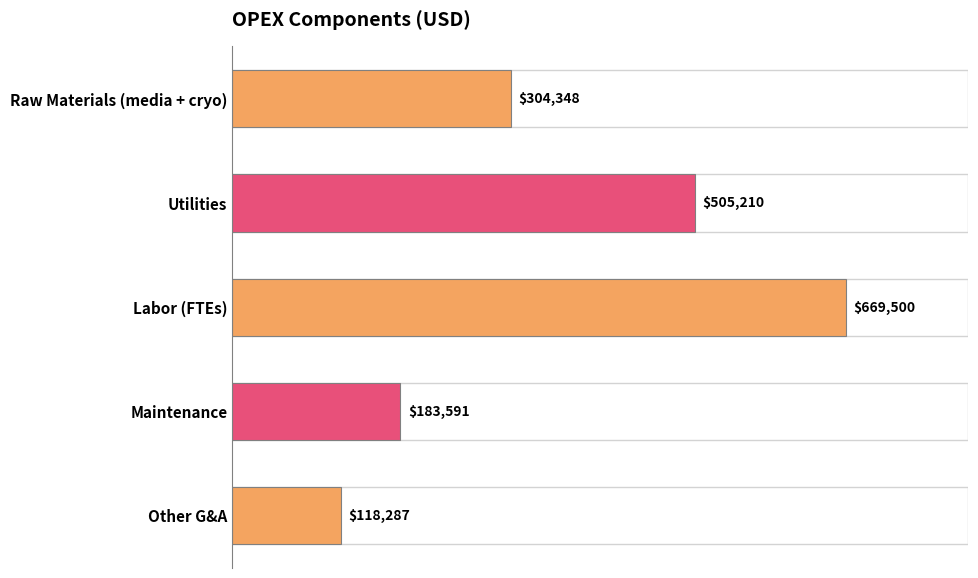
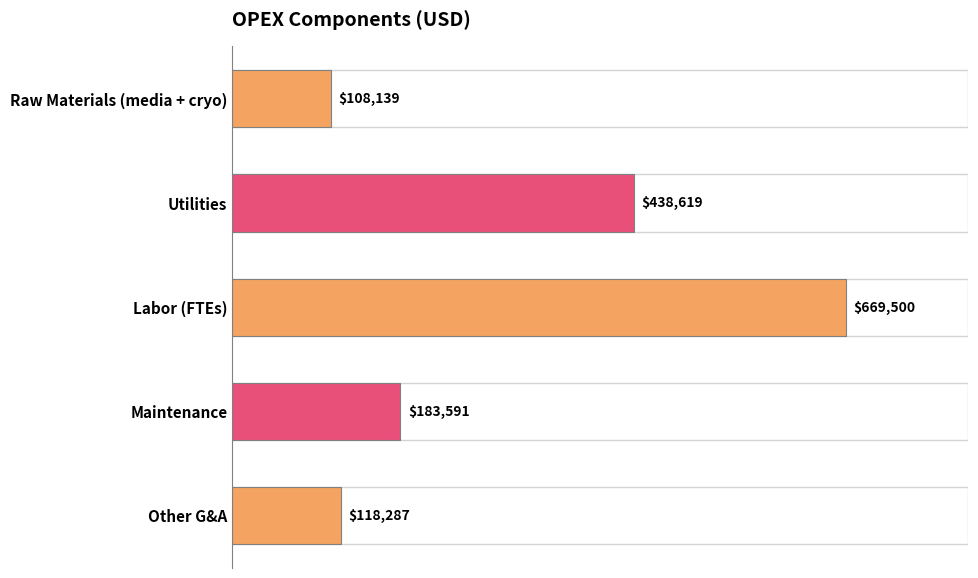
  {
-   "Raw Materials (media + cryo)": "$304,348",
-   "Utilities": "$505,210",
+   "Raw Materials (media + cryo)": "$108,139",
+   "Utilities": "$438,619",
    "Labor (FTEs)": "$669,500",
    "Maintenance": "$183,591",
    "Other G&A": "$118,287"
  }
